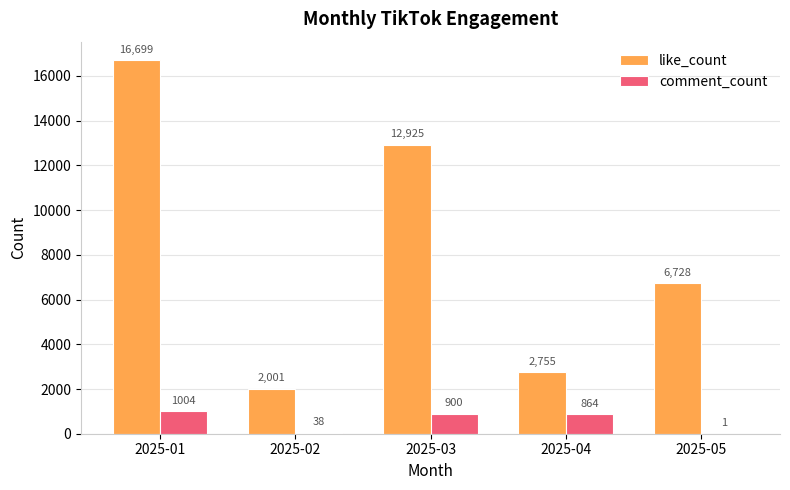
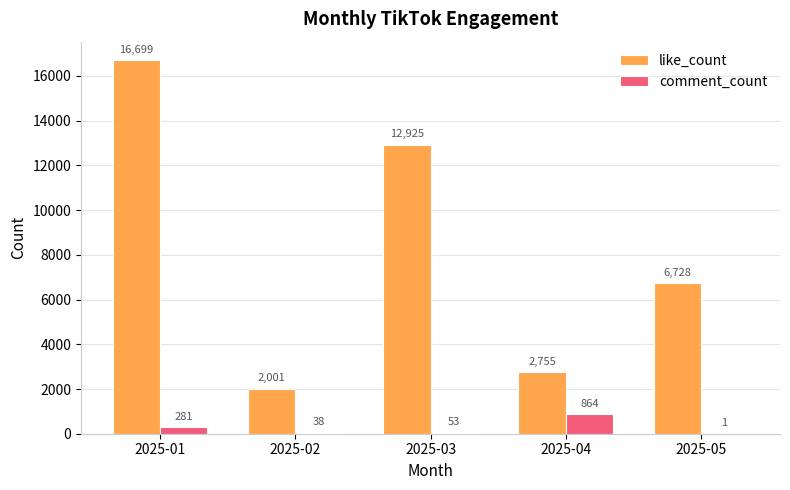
  {
    "like_count": {
      "2025-01": "16,699",
      "2025-02": "2,001",
      "2025-03": "12,925",
      "2025-04": "2,755",
      "2025-05": "6,728"
    },
    "comment_count": {
-     "2025-01": "1004",
+     "2025-01": "281",
      "2025-02": "38",
-     "2025-03": "900",
+     "2025-03": "53",
      "2025-04": "864",
      "2025-05": "1"
    }
  }
